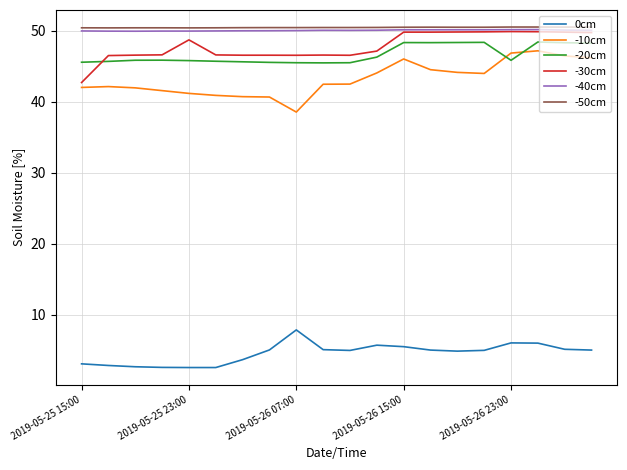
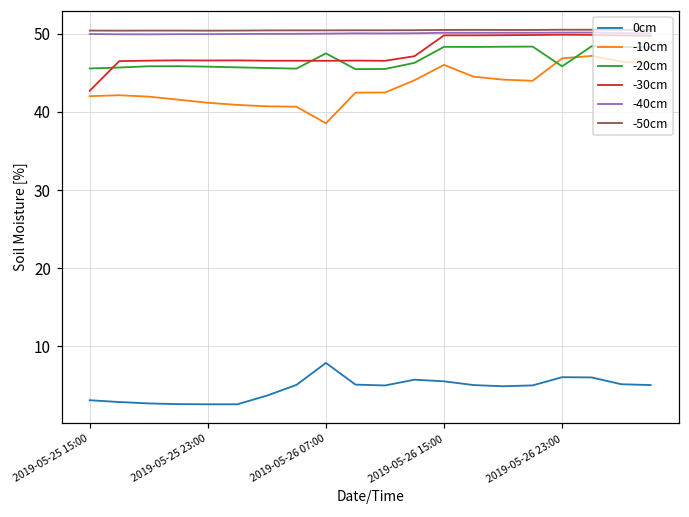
  {
    "0cm": {
      "2019-05-25 15:00": 3,
      "2019-05-25 23:00": 3,
      "2019-05-26 07:00": 8,
      "2019-05-26 15:00": 6,
      "2019-05-26 23:00": 6
    },
    "-10cm": {
      "2019-05-25 15:00": 42,
      "2019-05-25 23:00": 41,
      "2019-05-26 07:00": 39,
      "2019-05-26 15:00": 46,
      "2019-05-26 23:00": 47
    },
    "-20cm": {
      "2019-05-25 15:00": 46,
      "2019-05-25 23:00": 46,
-     "2019-05-26 07:00": 46,
+     "2019-05-26 07:00": 48,
      "2019-05-26 15:00": 48,
      "2019-05-26 23:00": 46
    },
    "-30cm": {
      "2019-05-25 15:00": 43,
-     "2019-05-25 23:00": 49,
+     "2019-05-25 23:00": 47,
      "2019-05-26 07:00": 47
    },
    "-40cm": {
      "2019-05-25 15:00": 50,
      "2019-05-25 23:00": 50,
      "2019-05-26 07:00": 50
    },
    "-50cm": {
      "2019-05-25 15:00": 50,
      "2019-05-25 23:00": 50,
      "2019-05-26 07:00": 50,
      "2019-05-26 15:00": 51,
      "2019-05-26 23:00": 51
    }
  }
